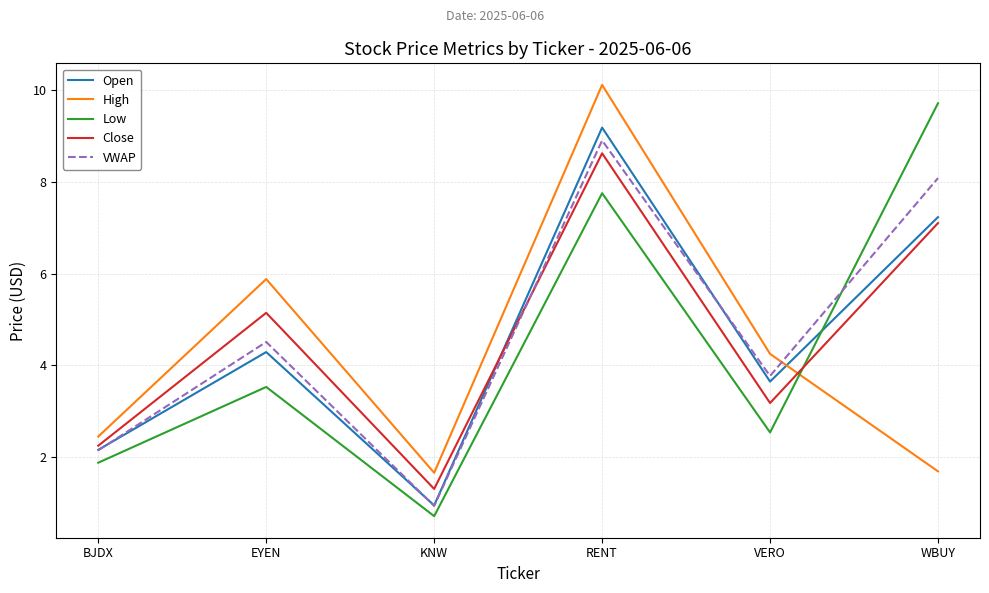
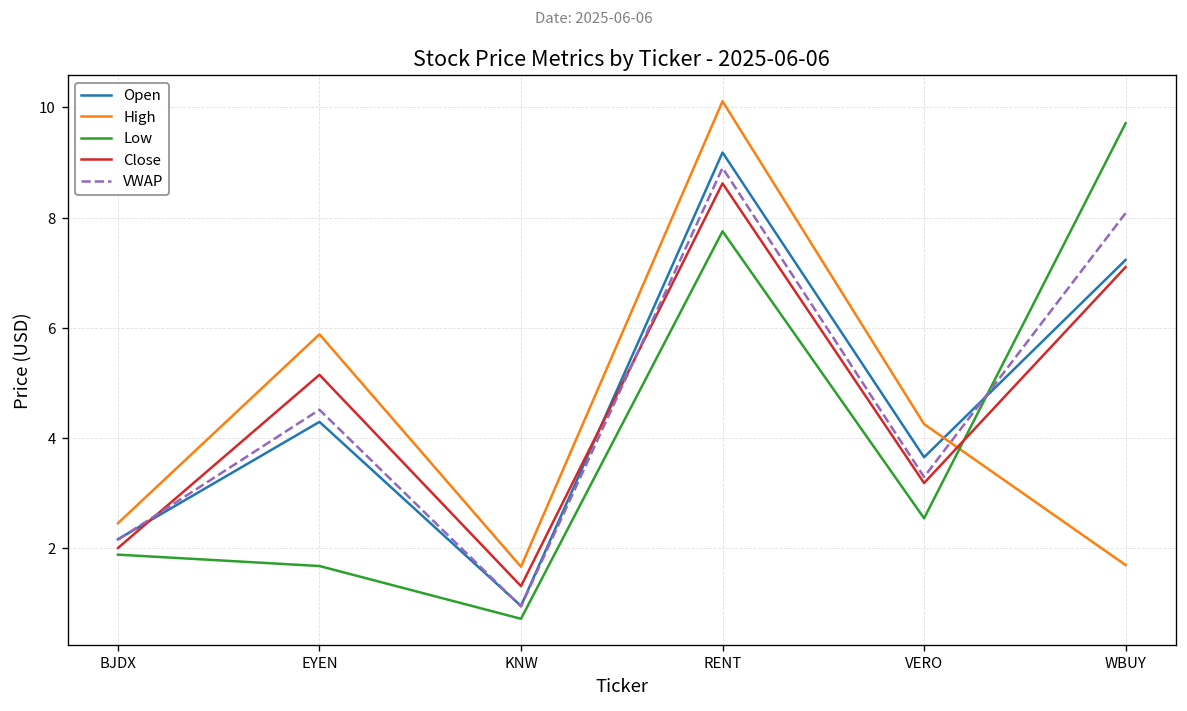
  {
    "Open": {
      "EYEN": 4.3,
      "RENT": 9.2,
      "VERO": 3.6,
      "WBUY": 7.2
    },
    "High": {
      "BJDX": 2.5,
      "EYEN": 5.9,
      "KNW": 1.7,
      "RENT": 10.1,
      "VERO": 4.3,
      "WBUY": 1.7
    },
    "Low": {
      "BJDX": 1.9,
-     "EYEN": 3.5,
+     "EYEN": 1.7,
      "KNW": 0.7,
      "RENT": 7.8,
      "VERO": 2.5,
      "WBUY": 9.7
    },
    "Close": {
-     "BJDX": 2.3,
+     "BJDX": 2.0,
      "EYEN": 5.1,
      "KNW": 1.3,
      "RENT": 8.6,
      "VERO": 3.2,
      "WBUY": 7.1
    },
    "VWAP": {
      "EYEN": 4.5,
      "RENT": 8.9,
-     "VERO": 3.8,
+     "VERO": 3.3,
      "WBUY": 8.1
    }
  }
